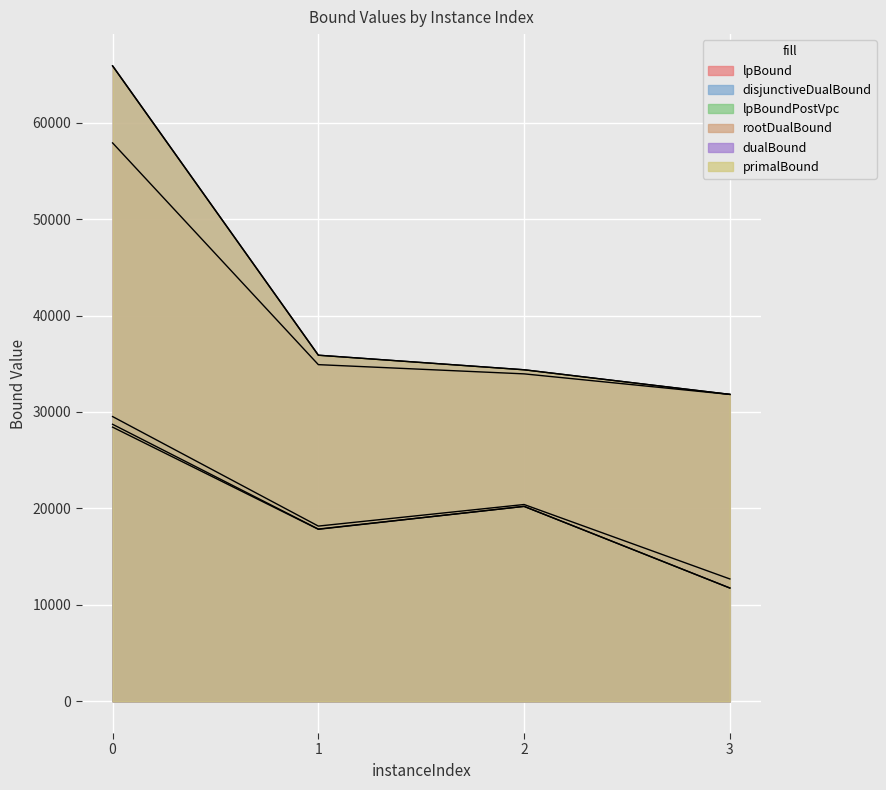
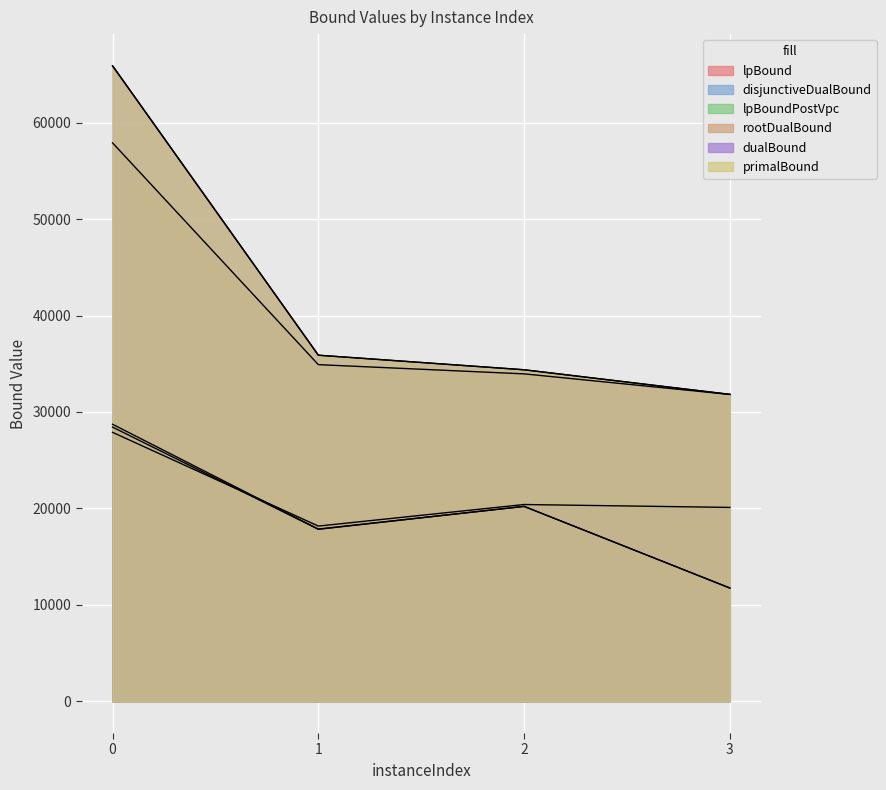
  {
    "disjunctiveDualBound": {
-     "0": 30000,
+     "0": 28000,
      "1": 18000,
-     "3": 13000
+     "3": 20000
    },
    "lpBoundPostVpc": {
      "0": 29000
    }
  }
